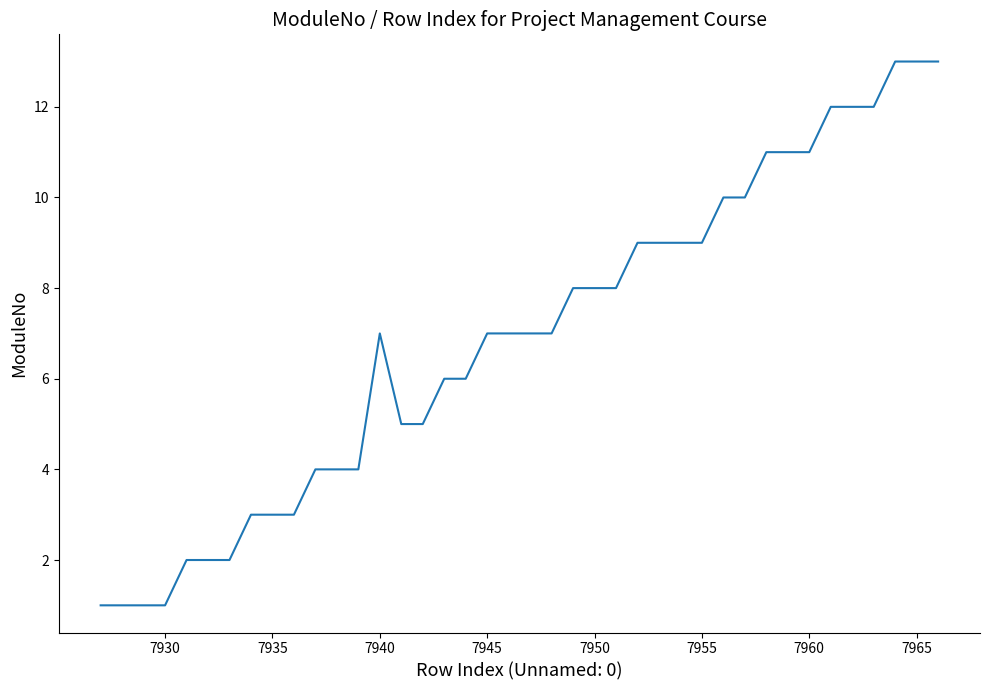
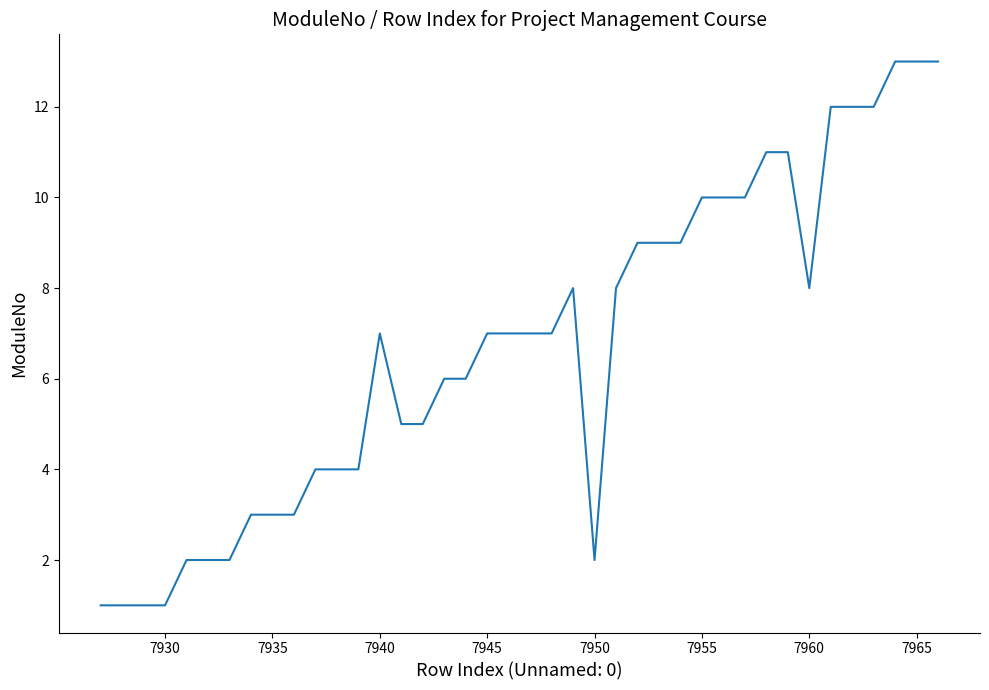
  {
    "7930": 1,
    "7935": 3,
    "7940": 7,
    "7945": 7,
-   "7950": 8,
-   "7955": 9,
-   "7960": 11,
+   "7950": 2,
+   "7955": 10,
+   "7960": 8,
    "7965": 13
  }
